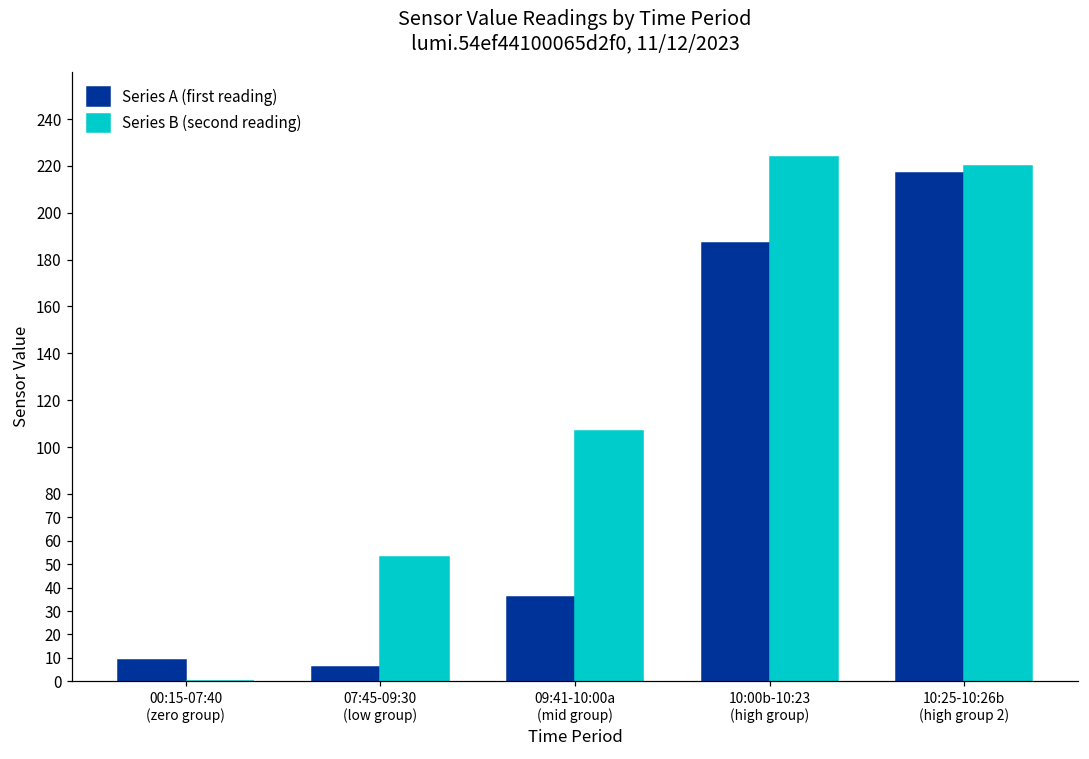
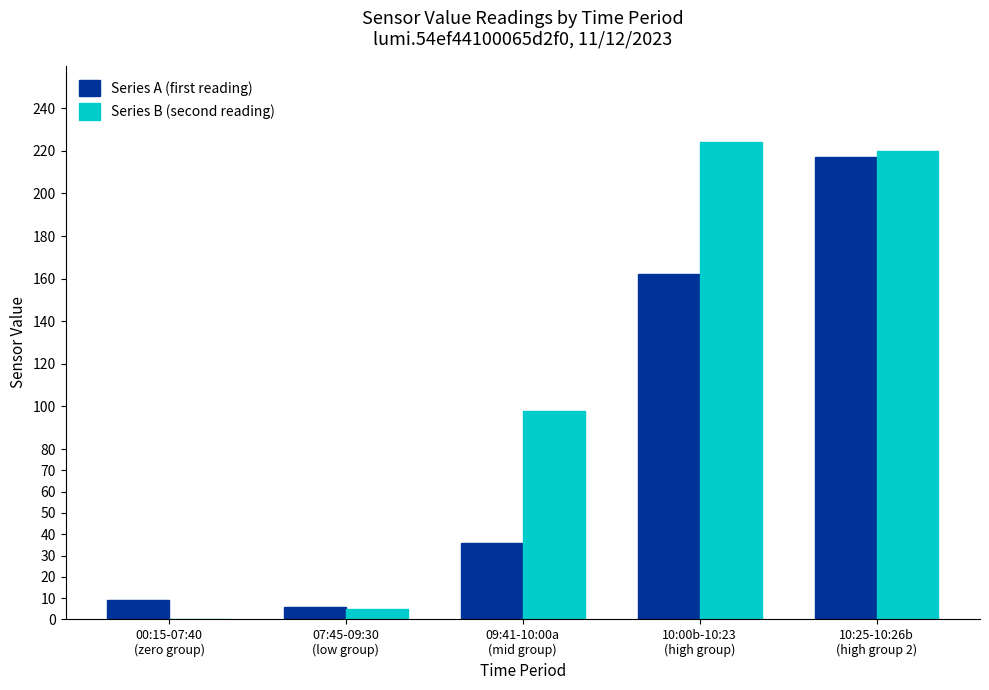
  {
    "Series A (first reading)": {
      "00:15-07:40 (zero group)": 9,
      "07:45-09:30 (low group)": 6,
      "09:41-10:00a (mid group)": 36,
-     "10:00b-10:23 (high group)": 187,
+     "10:00b-10:23 (high group)": 162,
      "10:25-10:26b (high group 2)": 217
    },
    "Series B (second reading)": {
      "00:15-07:40 (zero group)": 0,
-     "07:45-09:30 (low group)": 53,
-     "09:41-10:00a (mid group)": 107,
+     "07:45-09:30 (low group)": 5,
+     "09:41-10:00a (mid group)": 98,
      "10:00b-10:23 (high group)": 224,
      "10:25-10:26b (high group 2)": 220
    }
  }
